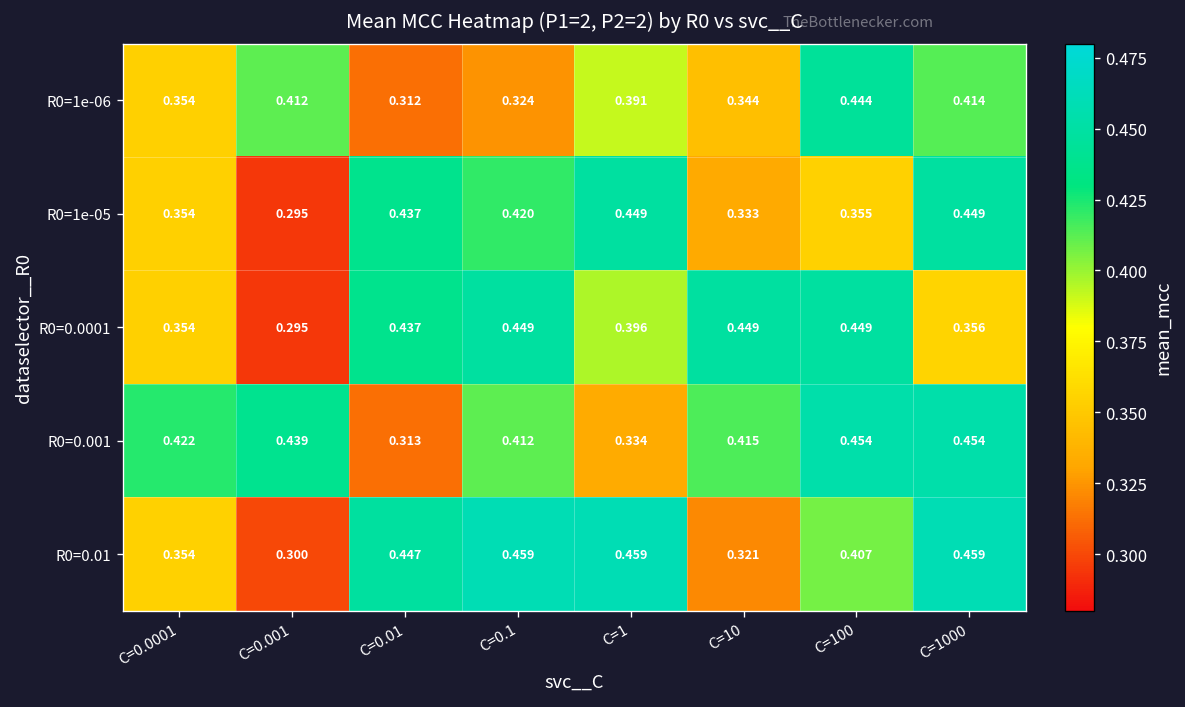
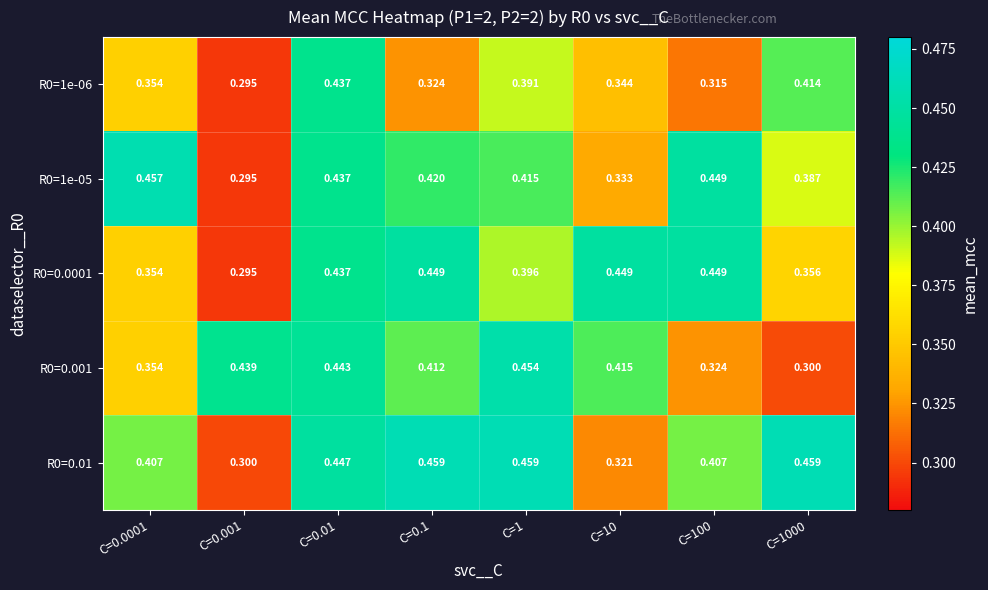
  {
    "R0=1e-06": {
      "C=0.0001": 0.354,
-     "C=0.001": 0.412,
-     "C=0.01": 0.312,
+     "C=0.001": 0.295,
+     "C=0.01": 0.437,
      "C=0.1": 0.324,
      "C=1": 0.391,
      "C=10": 0.344,
-     "C=100": 0.444,
+     "C=100": 0.315,
      "C=1000": 0.414
    },
    "R0=1e-05": {
-     "C=0.0001": 0.354,
+     "C=0.0001": 0.457,
      "C=0.001": 0.295,
      "C=0.01": 0.437,
      "C=0.1": 0.420,
-     "C=1": 0.449,
+     "C=1": 0.415,
      "C=10": 0.333,
-     "C=100": 0.355,
-     "C=1000": 0.449
+     "C=100": 0.449,
+     "C=1000": 0.387
    },
    "R0=0.0001": {
      "C=0.0001": 0.354,
      "C=0.001": 0.295,
      "C=0.01": 0.437,
      "C=0.1": 0.449,
      "C=1": 0.396,
      "C=10": 0.449,
      "C=100": 0.449,
      "C=1000": 0.356
    },
    "R0=0.001": {
-     "C=0.0001": 0.422,
+     "C=0.0001": 0.354,
      "C=0.001": 0.439,
-     "C=0.01": 0.313,
+     "C=0.01": 0.443,
      "C=0.1": 0.412,
-     "C=1": 0.334,
+     "C=1": 0.454,
      "C=10": 0.415,
-     "C=100": 0.454,
-     "C=1000": 0.454
+     "C=100": 0.324,
+     "C=1000": 0.300
    },
    "R0=0.01": {
-     "C=0.0001": 0.354,
+     "C=0.0001": 0.407,
      "C=0.001": 0.300,
      "C=0.01": 0.447,
      "C=0.1": 0.459,
      "C=1": 0.459,
      "C=10": 0.321,
      "C=100": 0.407,
      "C=1000": 0.459
    }
  }
